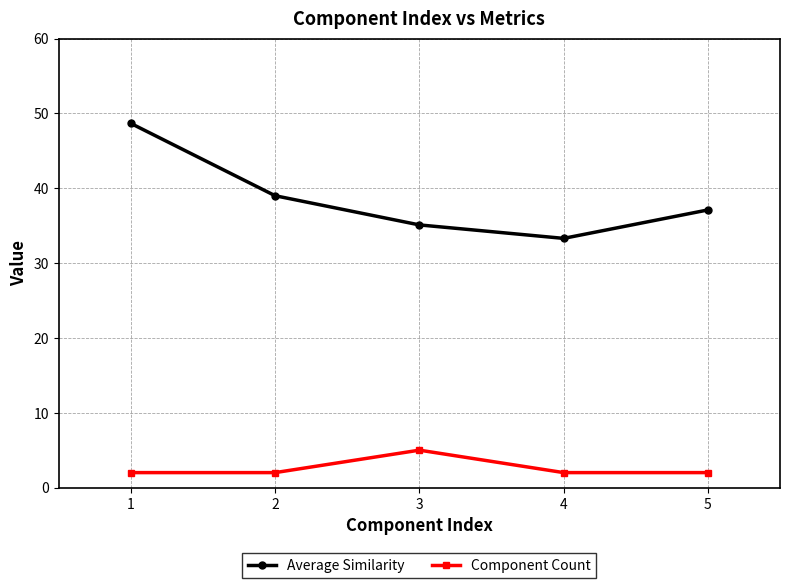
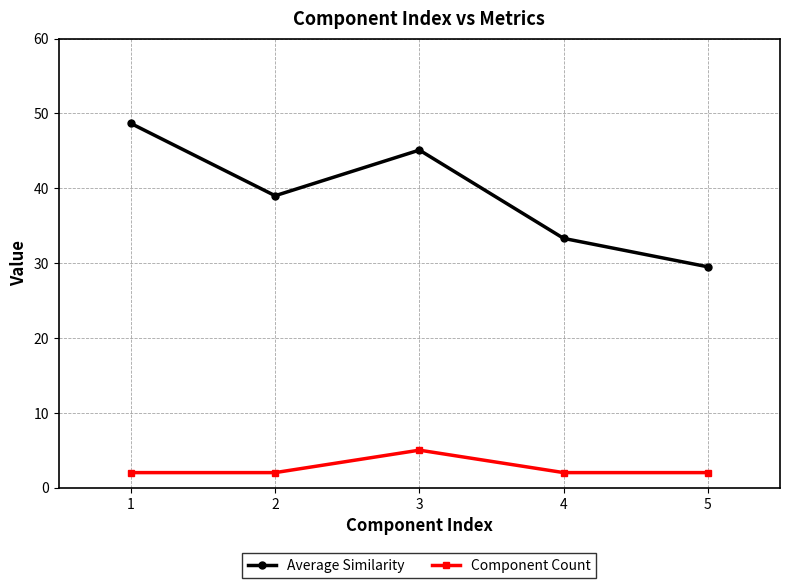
  {
    "Average Similarity": {
      "1": 49,
      "2": 39,
-     "3": 35,
+     "3": 45,
      "4": 33,
-     "5": 37
+     "5": 30
    },
    "Component Count": {
      "1": 2,
      "2": 2,
      "3": 5,
      "4": 2,
      "5": 2
    }
  }
